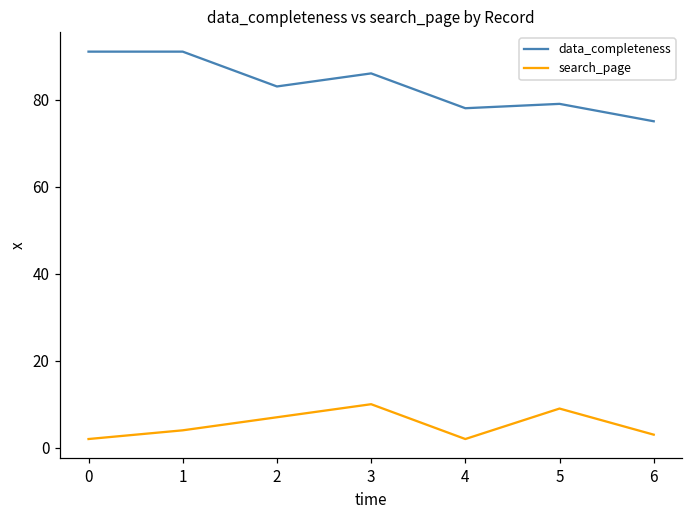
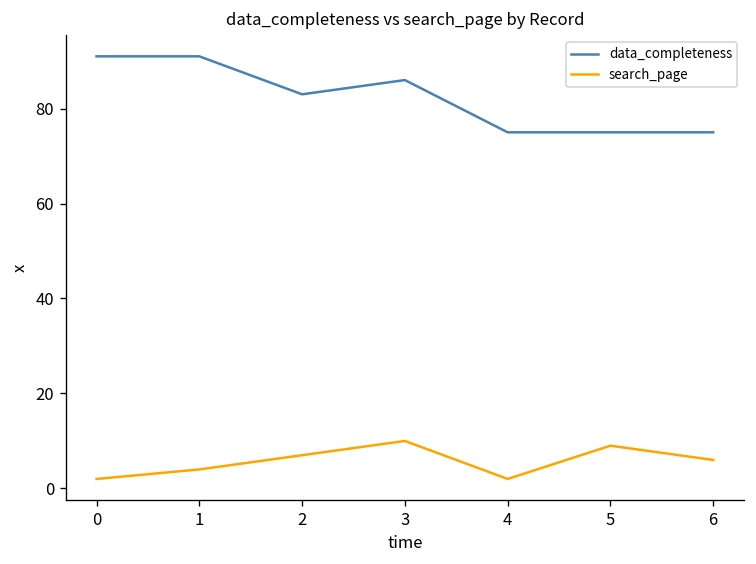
  {
    "data_completeness": {
      "0": 91,
      "1": 91,
      "2": 83,
      "3": 86,
-     "4": 78,
-     "5": 79,
+     "4": 75,
+     "5": 75,
      "6": 75
    },
    "search_page": {
      "0": 2,
      "1": 4,
      "2": 7,
      "3": 10,
      "4": 2,
      "5": 9,
-     "6": 3
+     "6": 6
    }
  }
